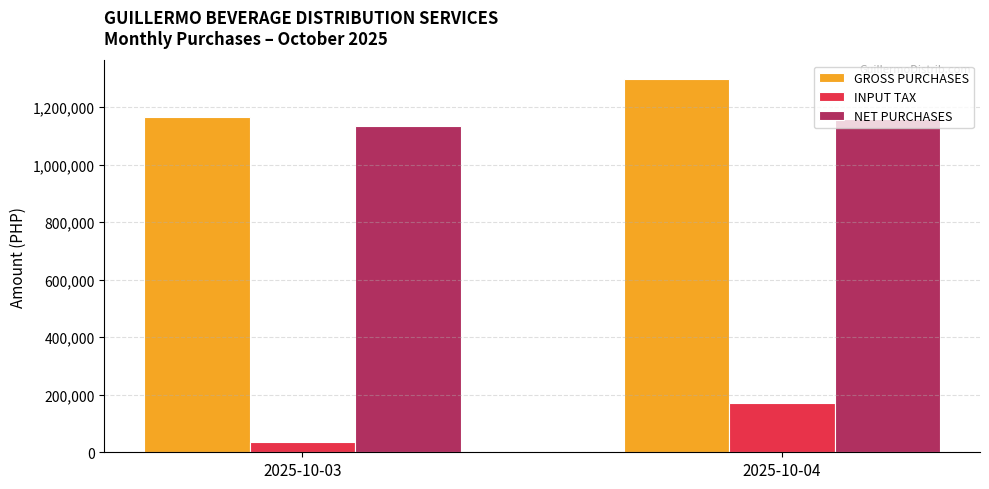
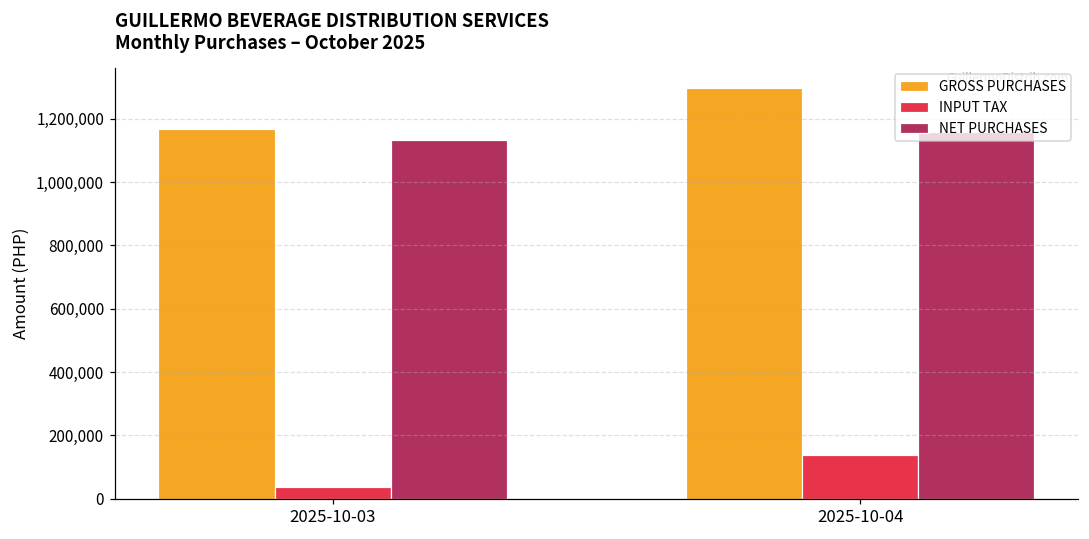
  {
    "GROSS PURCHASES": {
      "2025-10-03": "1,170,000",
      "2025-10-04": "1,300,000"
    },
    "INPUT TAX": {
      "2025-10-03": "40,000",
-     "2025-10-04": "170,000"
+     "2025-10-04": "140,000"
    },
    "NET PURCHASES": {
      "2025-10-03": "1,130,000"
    }
  }
